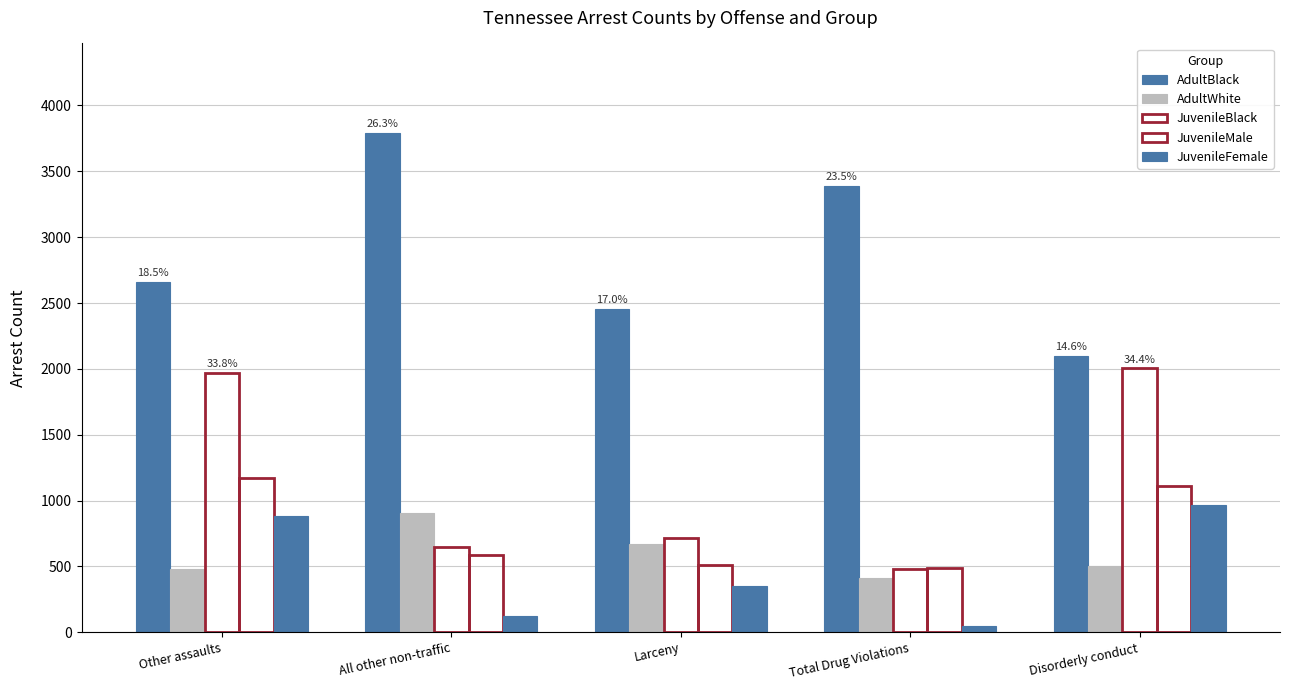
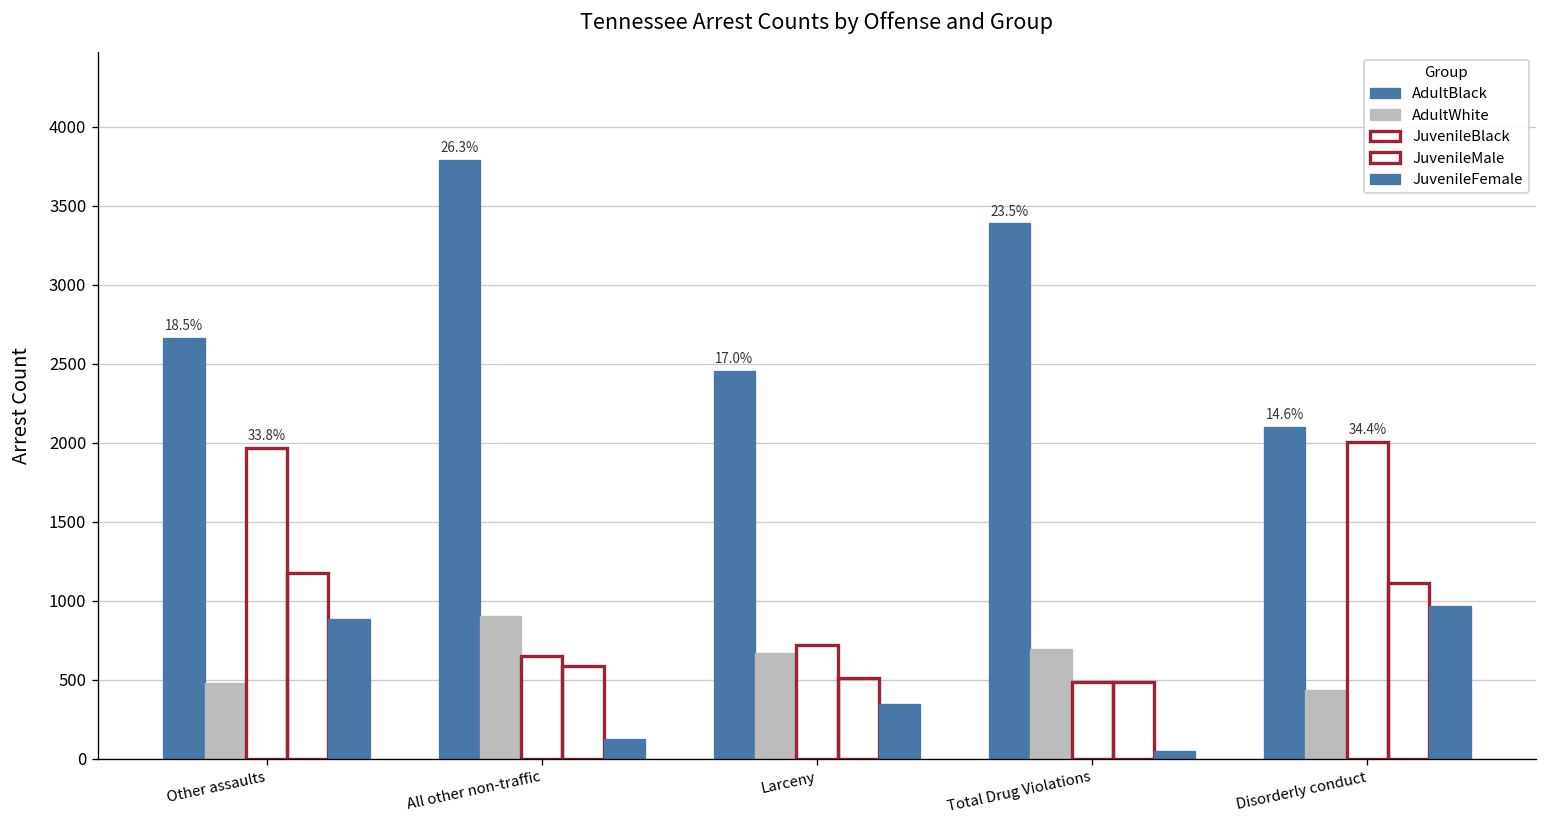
  {
    "AdultWhite": {
      "Other assaults": 480,
      "All other non-traffic": 910,
      "Larceny": 670,
-     "Total Drug Violations": 410,
-     "Disorderly conduct": 500
+     "Total Drug Violations": 690,
+     "Disorderly conduct": 440
    }
  }
